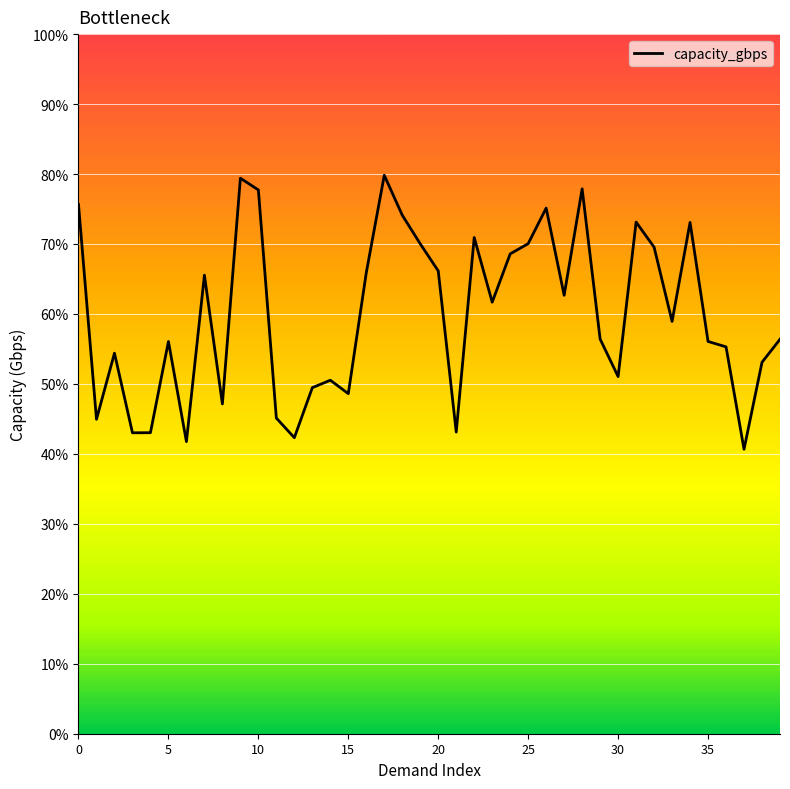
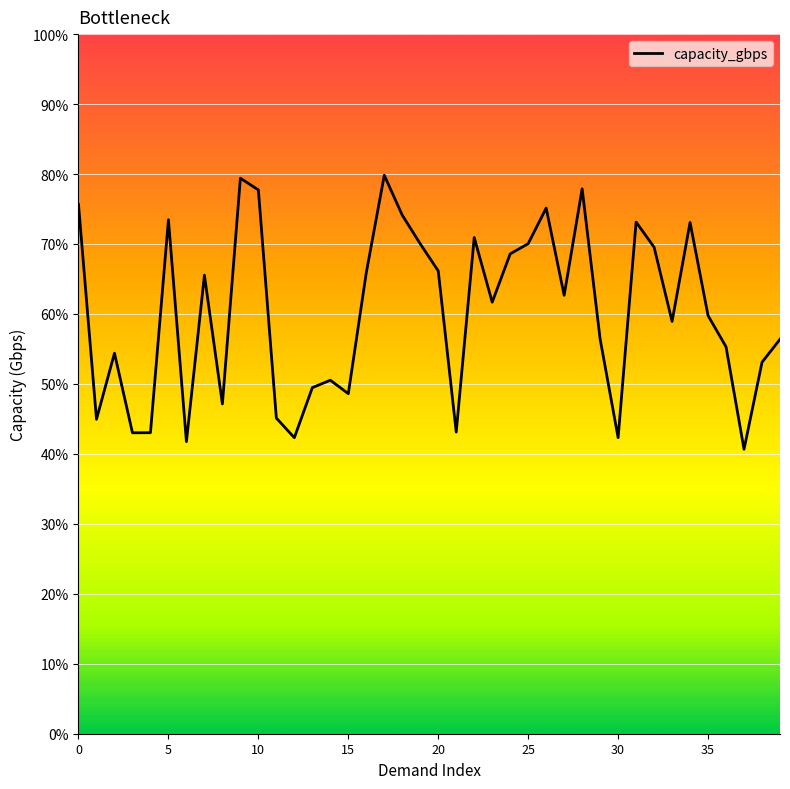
  {
    "0": "76%",
-   "5": "56%",
+   "5": "73%",
    "10": "78%",
    "15": "49%",
    "20": "66%",
    "25": "70%",
-   "30": "51%",
-   "35": "56%"
+   "30": "42%",
+   "35": "60%"
  }
